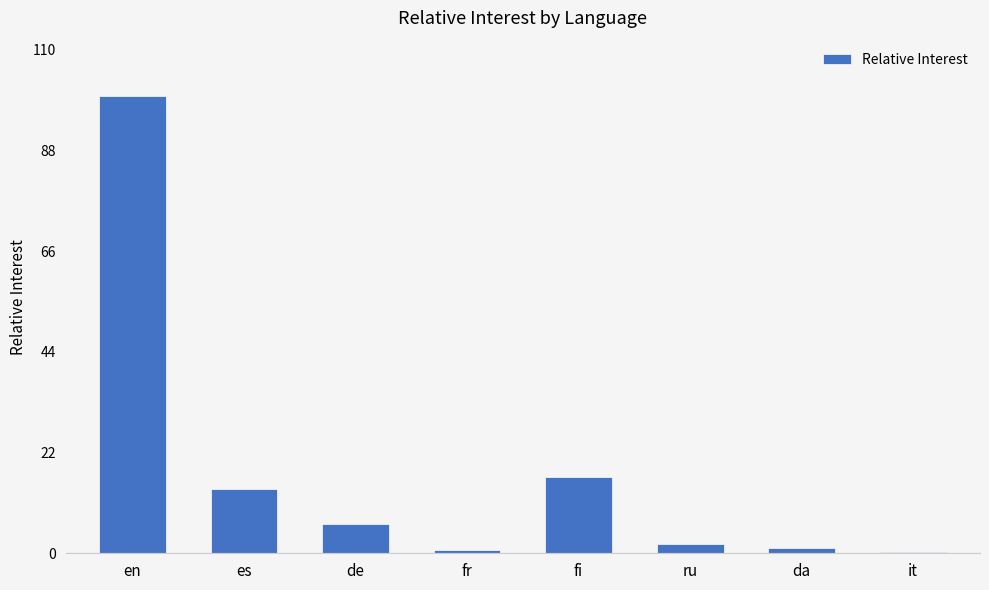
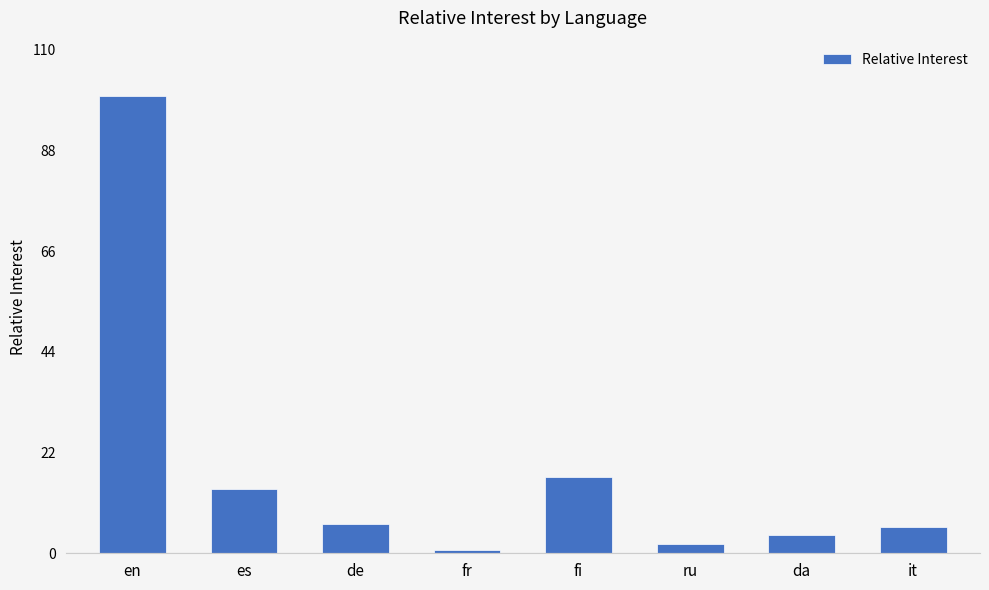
  {
    "en": 100,
    "es": 14,
    "de": 6,
    "fr": 1,
    "fi": 17,
    "ru": 2,
-   "da": 1,
-   "it": 0
+   "da": 4,
+   "it": 6
  }
